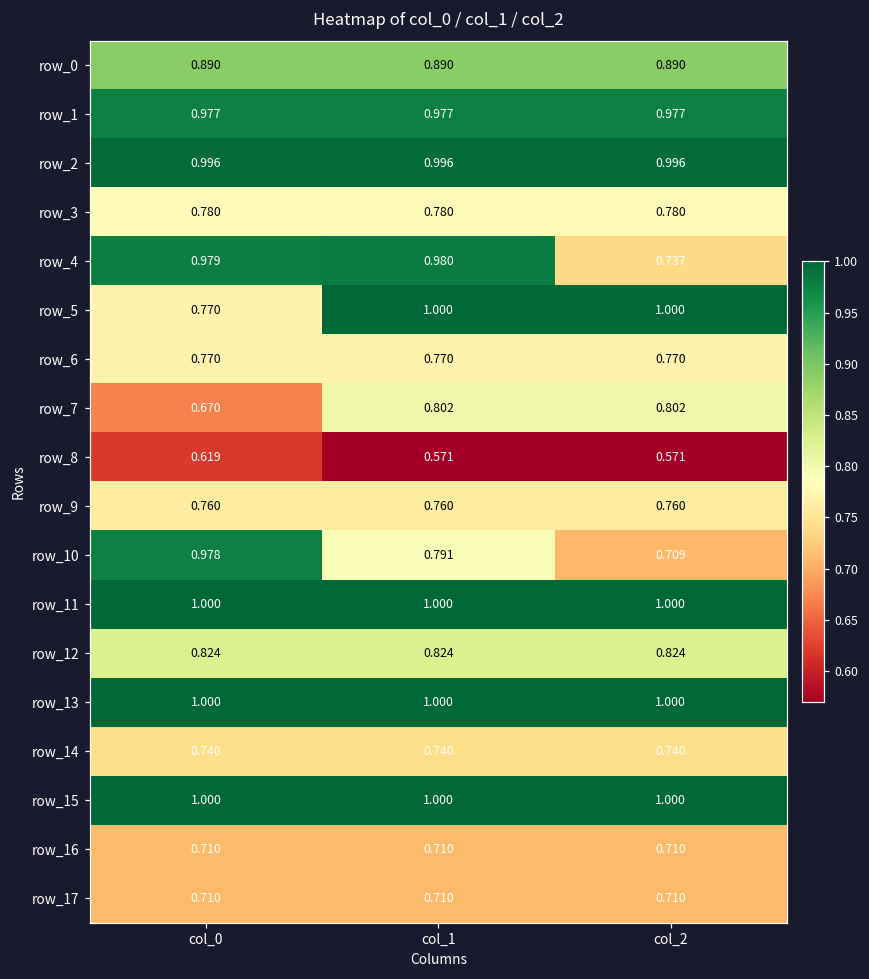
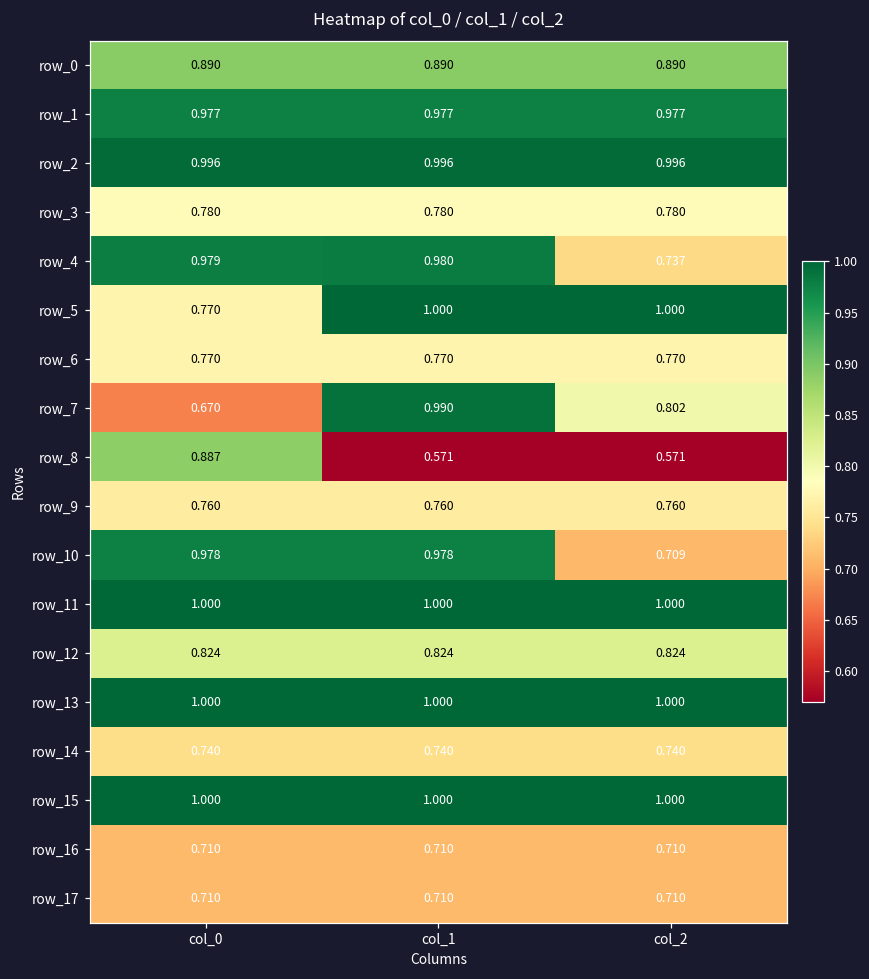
  {
    "row_0": {
      "col_0": 0.890,
      "col_1": 0.890,
      "col_2": 0.890
    },
    "row_1": {
      "col_0": 0.977,
      "col_1": 0.977,
      "col_2": 0.977
    },
    "row_2": {
      "col_0": 0.996,
      "col_1": 0.996,
      "col_2": 0.996
    },
    "row_3": {
      "col_0": 0.780,
      "col_1": 0.780,
      "col_2": 0.780
    },
    "row_4": {
      "col_0": 0.979,
      "col_1": 0.980,
      "col_2": 0.737
    },
    "row_5": {
      "col_0": 0.770,
      "col_1": 1.000,
      "col_2": 1.000
    },
    "row_6": {
      "col_0": 0.770,
      "col_1": 0.770,
      "col_2": 0.770
    },
    "row_7": {
      "col_0": 0.670,
-     "col_1": 0.802,
+     "col_1": 0.990,
      "col_2": 0.802
    },
    "row_8": {
-     "col_0": 0.619,
+     "col_0": 0.887,
      "col_1": 0.571,
      "col_2": 0.571
    },
    "row_9": {
      "col_0": 0.760,
      "col_1": 0.760,
      "col_2": 0.760
    },
    "row_10": {
      "col_0": 0.978,
-     "col_1": 0.791,
+     "col_1": 0.978,
      "col_2": 0.709
    },
    "row_11": {
      "col_0": 1.000,
      "col_1": 1.000,
      "col_2": 1.000
    },
    "row_12": {
      "col_0": 0.824,
      "col_1": 0.824,
      "col_2": 0.824
    },
    "row_13": {
      "col_0": 1.000,
      "col_1": 1.000,
      "col_2": 1.000
    },
    "row_14": {
      "col_0": 0.740,
      "col_1": 0.740,
      "col_2": 0.740
    },
    "row_15": {
      "col_0": 1.000,
      "col_1": 1.000,
      "col_2": 1.000
    },
    "row_16": {
      "col_0": 0.710,
      "col_1": 0.710,
      "col_2": 0.710
    },
    "row_17": {
      "col_0": 0.710,
      "col_1": 0.710,
      "col_2": 0.710
    }
  }
